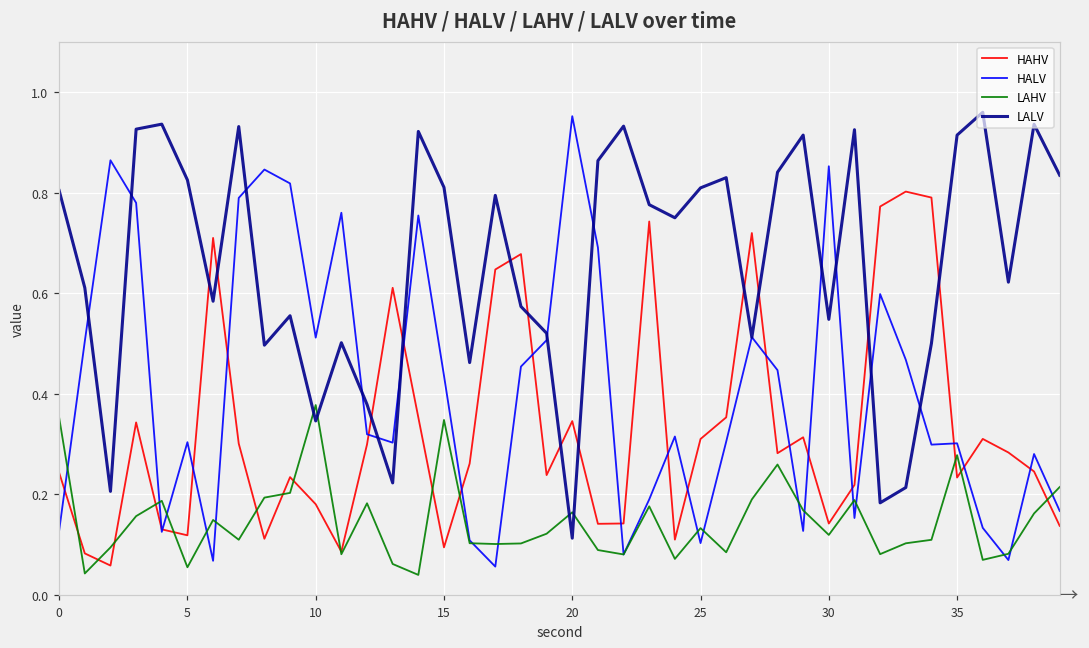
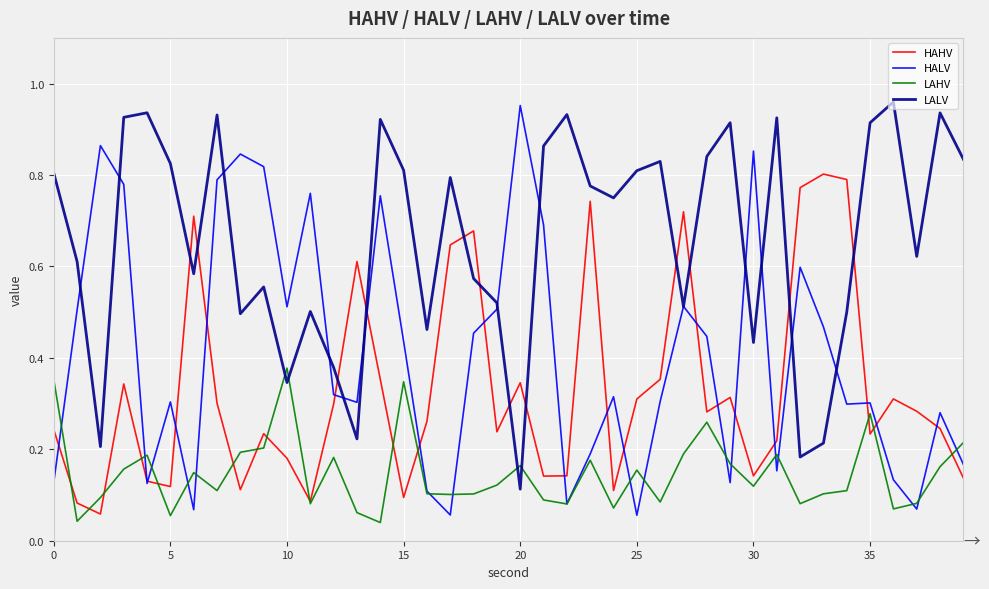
  {
    "HAHV": {
      "0": 0.24,
      "5": 0.12,
      "10": 0.18,
      "15": 0.09,
      "20": 0.35,
      "25": 0.31,
      "30": 0.14,
      "35": 0.23
    },
    "HALV": {
      "0": 0.13,
      "5": 0.30,
      "10": 0.51,
      "15": 0.44,
      "20": 0.95,
-     "25": 0.10,
+     "25": 0.06,
      "30": 0.85,
      "35": 0.30
    },
    "LAHV": {
      "0": 0.35,
      "5": 0.05,
      "10": 0.38,
      "15": 0.35,
      "20": 0.16,
-     "25": 0.13,
+     "25": 0.15,
      "30": 0.12,
      "35": 0.28
    },
    "LALV": {
      "0": 0.80,
      "5": 0.83,
      "10": 0.35,
      "15": 0.81,
      "20": 0.11,
      "25": 0.81,
-     "30": 0.55,
+     "30": 0.43,
      "35": 0.91
    }
  }
